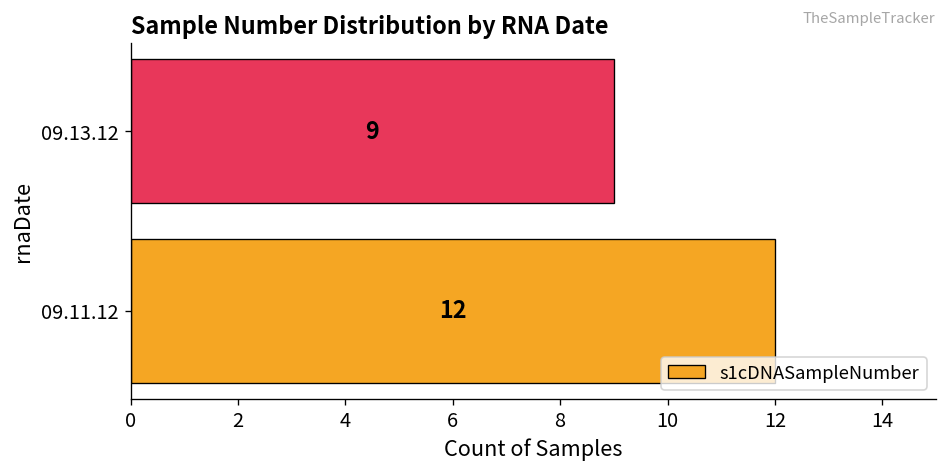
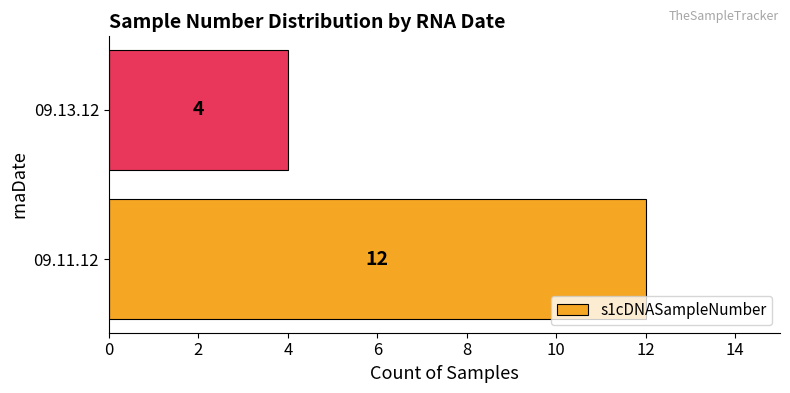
  {
-   "09.13.12": 9,
+   "09.13.12": 4,
    "09.11.12": 12
  }
